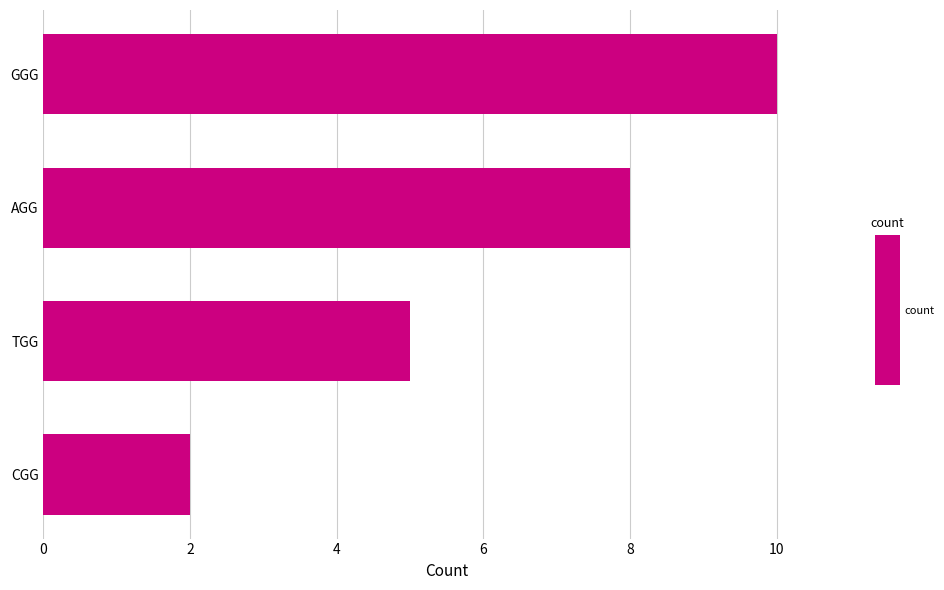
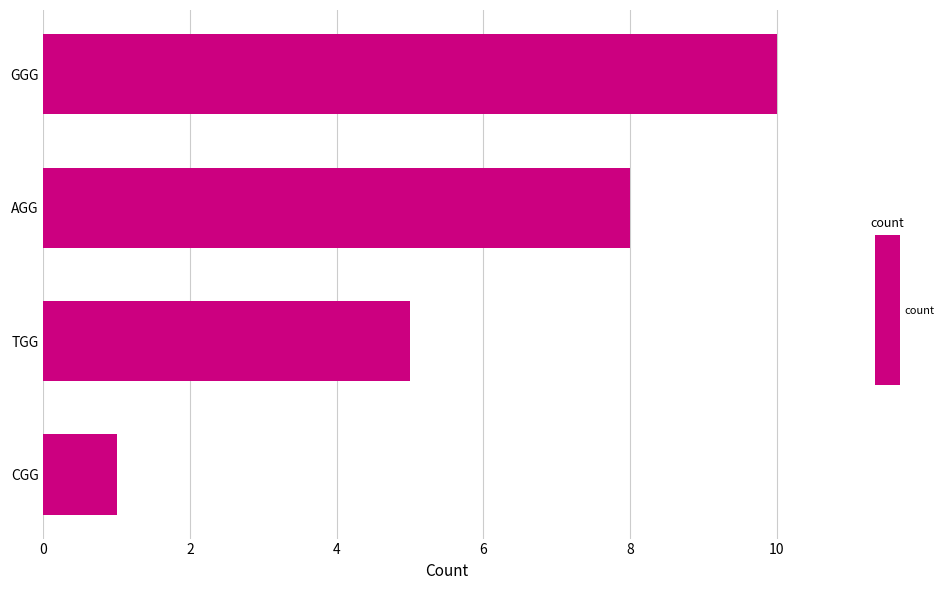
  {
    "GGG": 10,
    "AGG": 8,
    "TGG": 5,
-   "CGG": 2
+   "CGG": 1
  }
